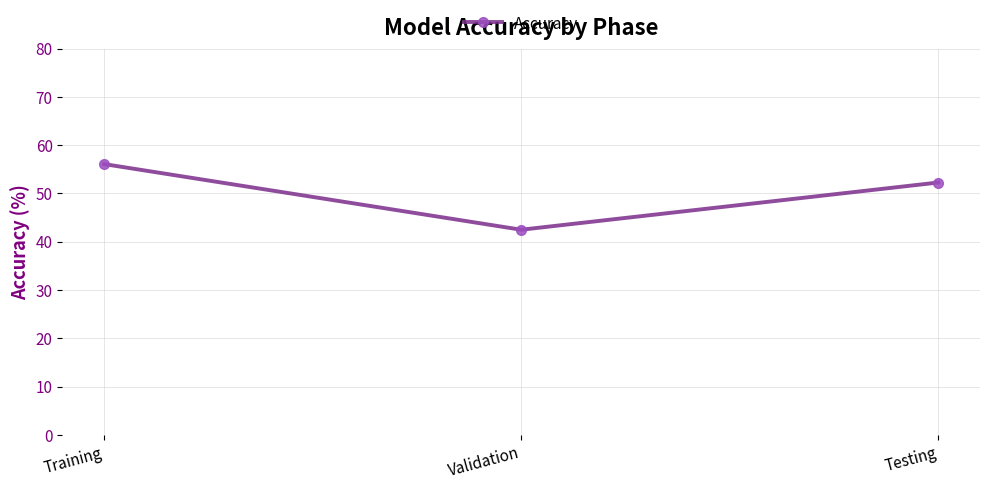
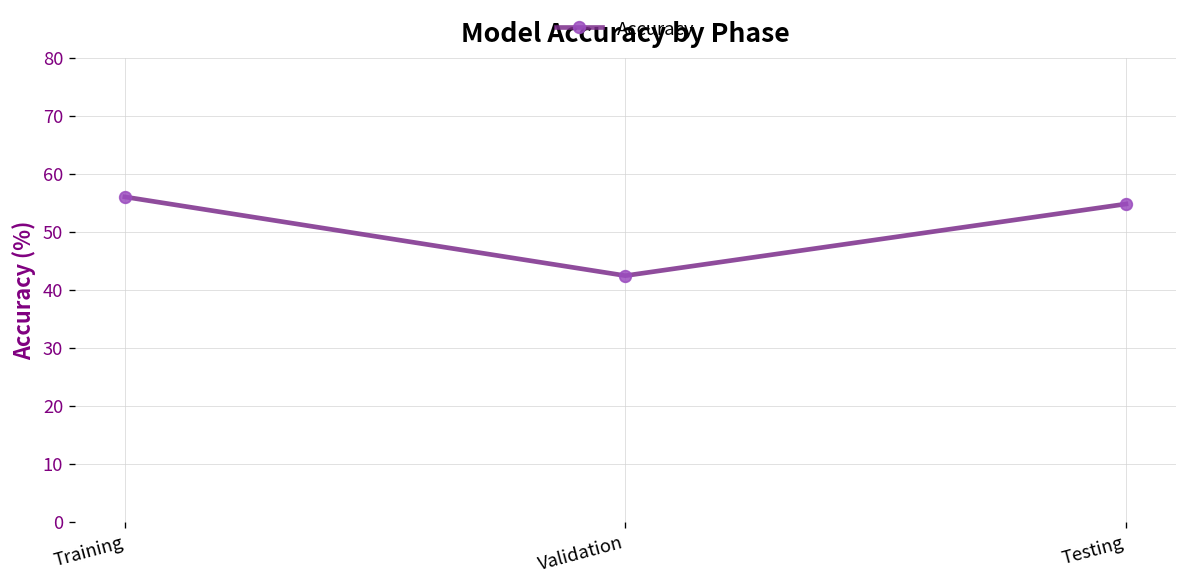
  {
    "Training": 56,
    "Validation": 43,
-   "Testing": 52
+   "Testing": 55
  }
